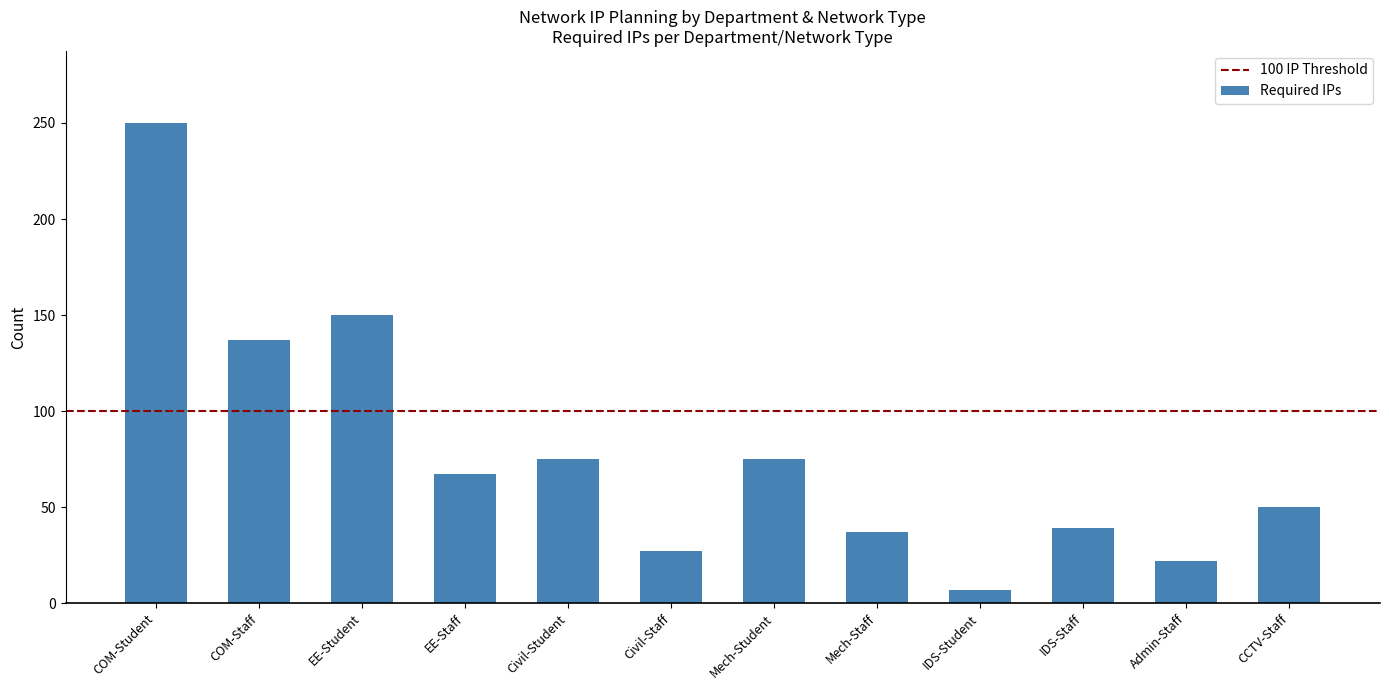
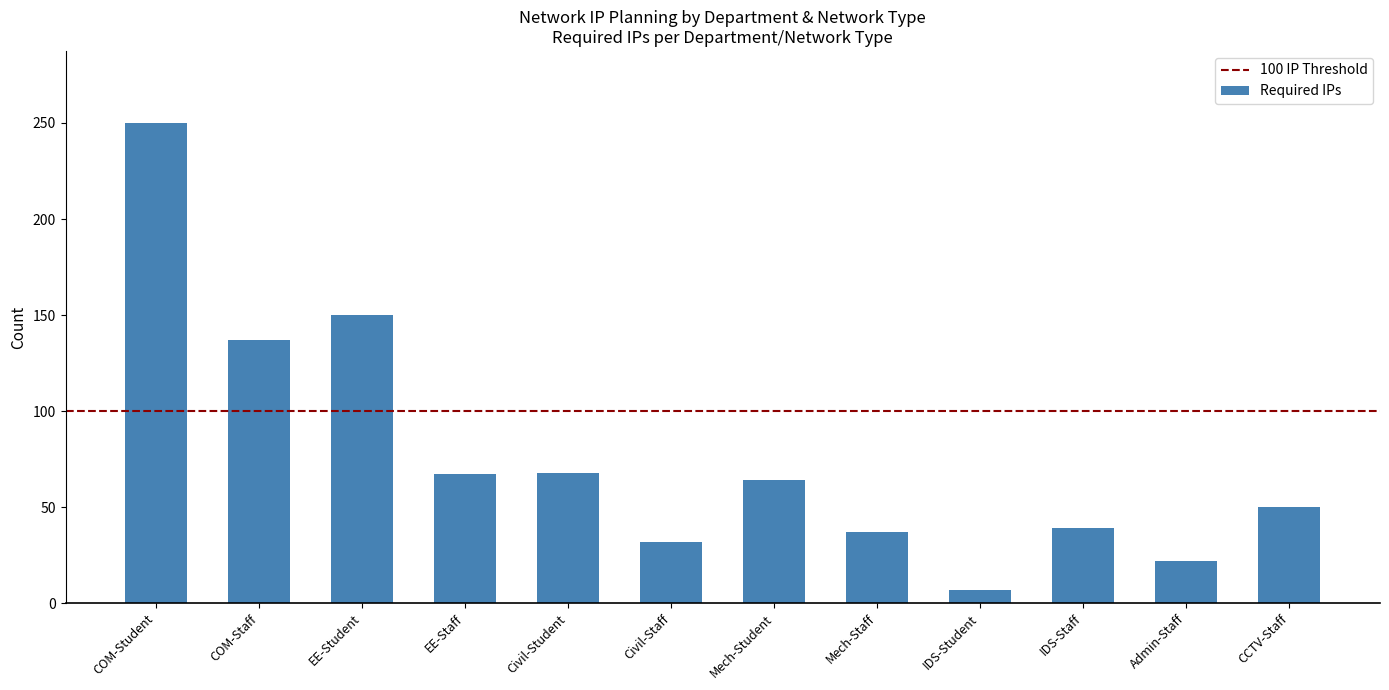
  {
    "COM-Student": 250,
    "COM-Staff": 137,
    "EE-Student": 150,
    "EE-Staff": 67,
-   "Civil-Student": 75,
-   "Civil-Staff": 27,
-   "Mech-Student": 75,
+   "Civil-Student": 68,
+   "Civil-Staff": 32,
+   "Mech-Student": 64,
    "Mech-Staff": 37,
    "IDS-Student": 7,
    "IDS-Staff": 39,
    "Admin-Staff": 22,
    "CCTV-Staff": 50
  }
